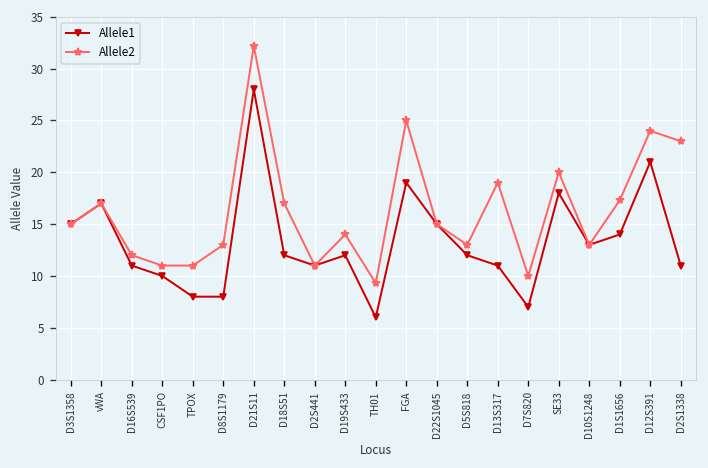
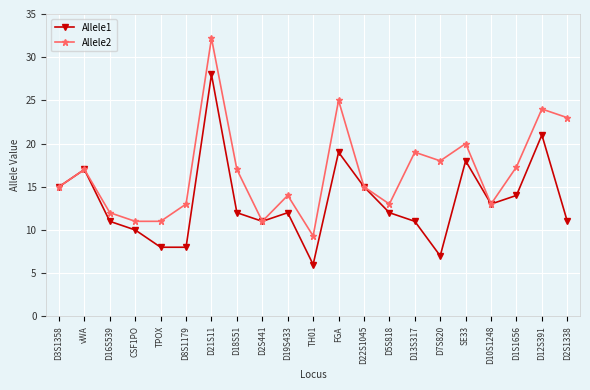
  {
    "Allele1": {
      "D16S539": 11,
      "CSF1PO": 10,
      "TPOX": 8,
      "D8S1179": 8,
      "D21S11": 28,
      "D18S51": 12,
      "D19S433": 12,
      "TH01": 6,
      "FGA": 19,
      "D5S818": 12,
      "D13S317": 11,
      "D7S820": 7,
      "SE33": 18,
      "D1S1656": 14,
      "D12S391": 21,
      "D2S1338": 11
    },
    "Allele2": {
      "D16S539": 12,
      "CSF1PO": 11,
      "TPOX": 11,
      "D8S1179": 13,
      "D21S11": 32,
      "D18S51": 17,
      "D19S433": 14,
      "TH01": 9,
      "FGA": 25,
      "D5S818": 13,
      "D13S317": 19,
-     "D7S820": 10,
+     "D7S820": 18,
      "SE33": 20,
      "D1S1656": 17,
      "D12S391": 24,
      "D2S1338": 23
    }
  }
